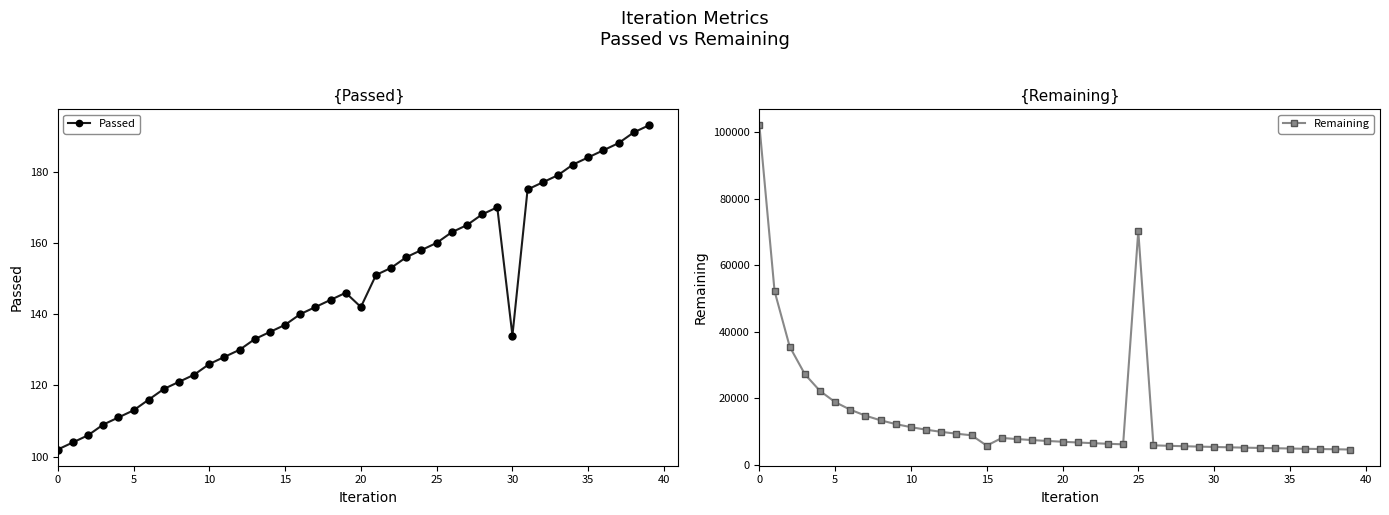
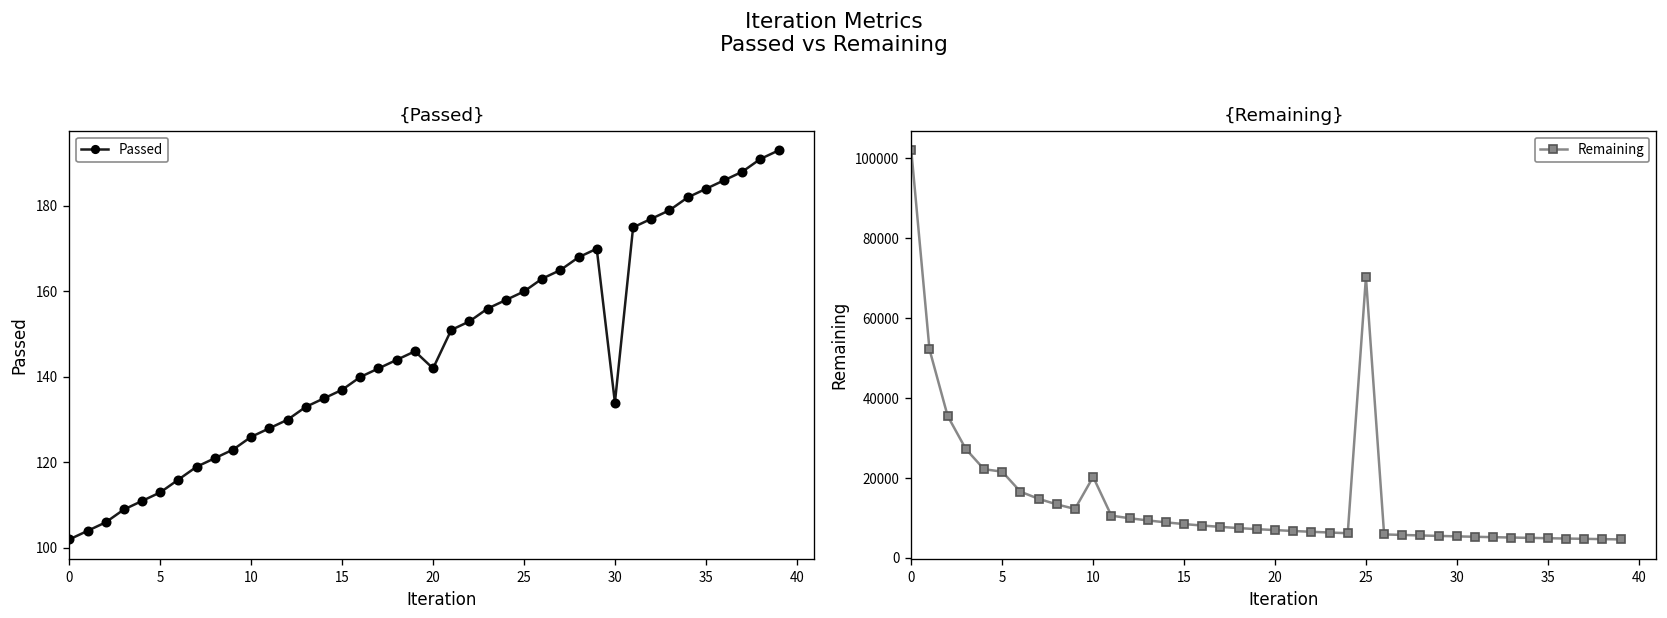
  {
    "{Passed}": {
      "0": 102,
      "5": 113,
      "10": 126,
      "15": 137,
      "20": 142,
      "25": 160,
      "30": 134,
      "35": 184
    },
    "{Remaining}": {
      "0": 102000,
-     "5": 19000,
-     "10": 11000,
-     "15": 6000,
+     "5": 22000,
+     "10": 20000,
+     "15": 8000,
      "20": 7000,
      "25": 70000,
      "30": 5000,
      "35": 5000
    }
  }
